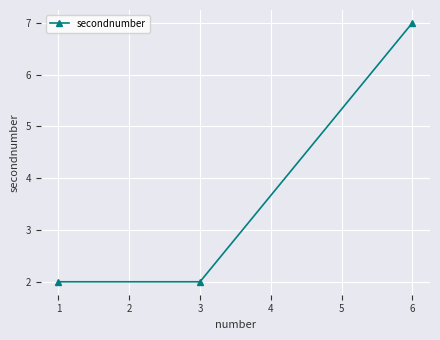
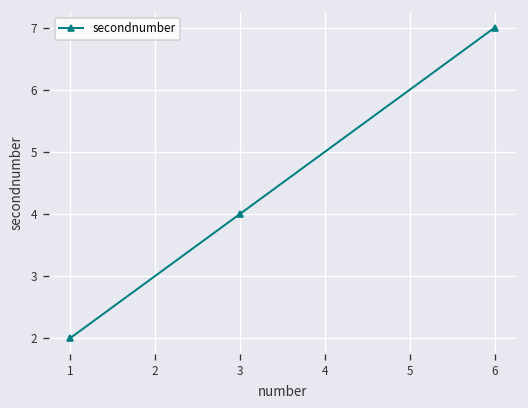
  {
    "1": 2,
-   "3": 2,
+   "3": 4,
    "6": 7
  }
